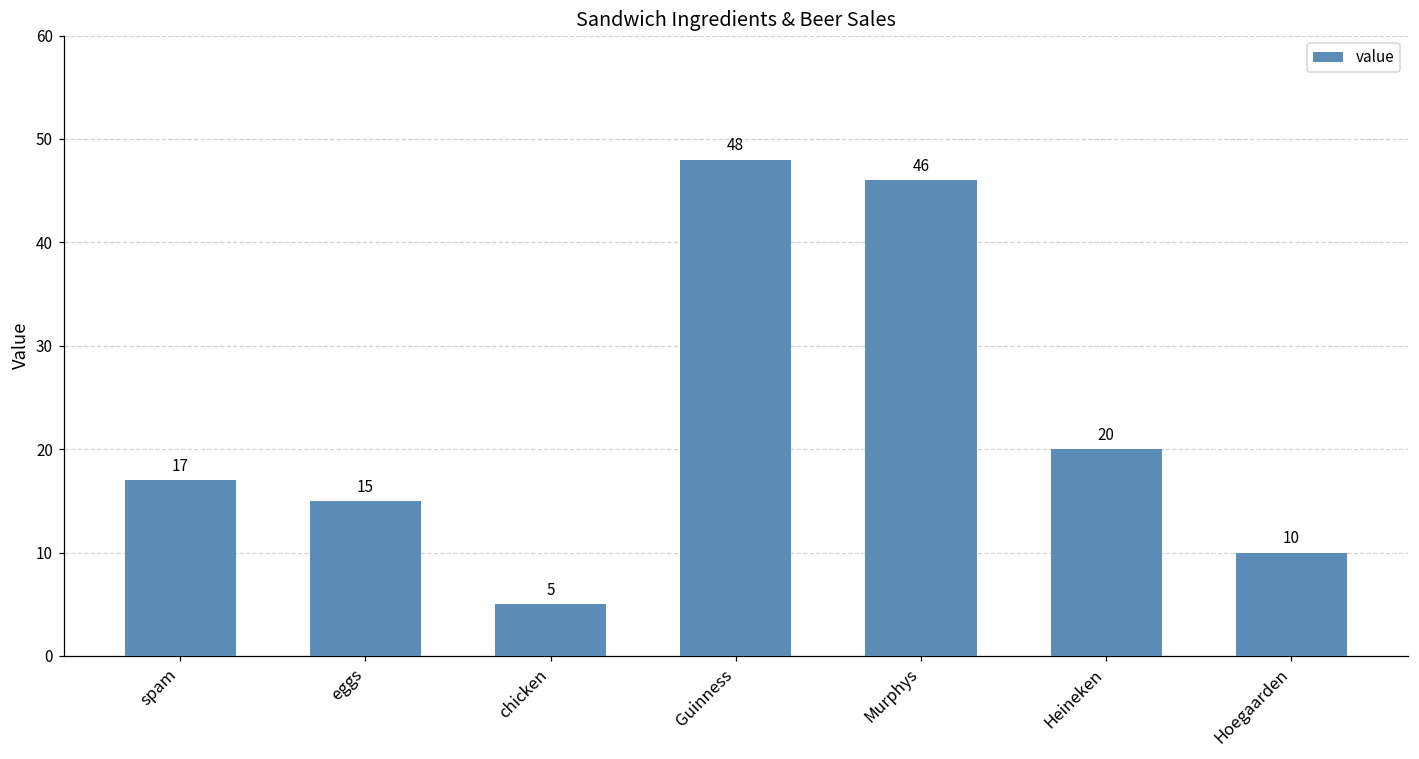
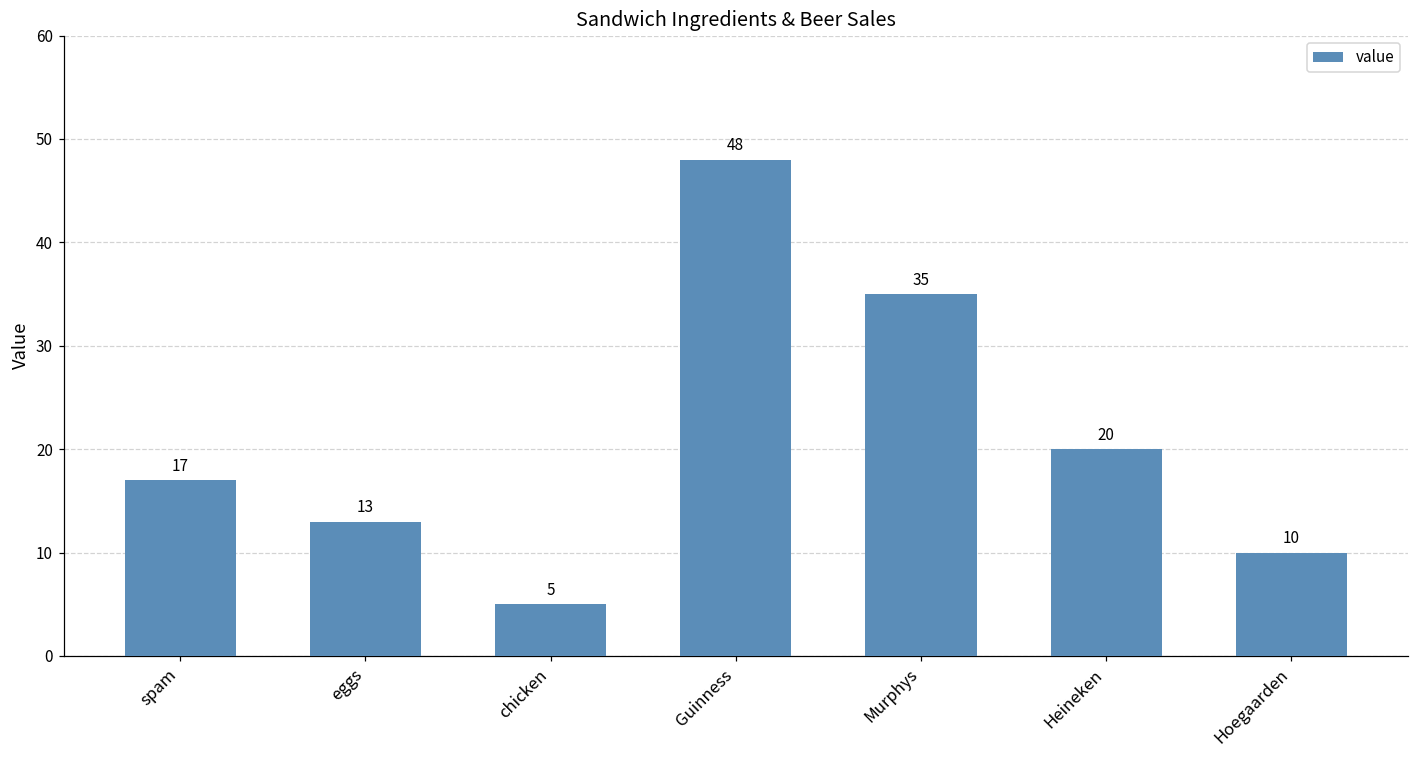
  {
    "spam": 17,
-   "eggs": 15,
+   "eggs": 13,
    "chicken": 5,
    "Guinness": 48,
-   "Murphys": 46,
+   "Murphys": 35,
    "Heineken": 20,
    "Hoegaarden": 10
  }
